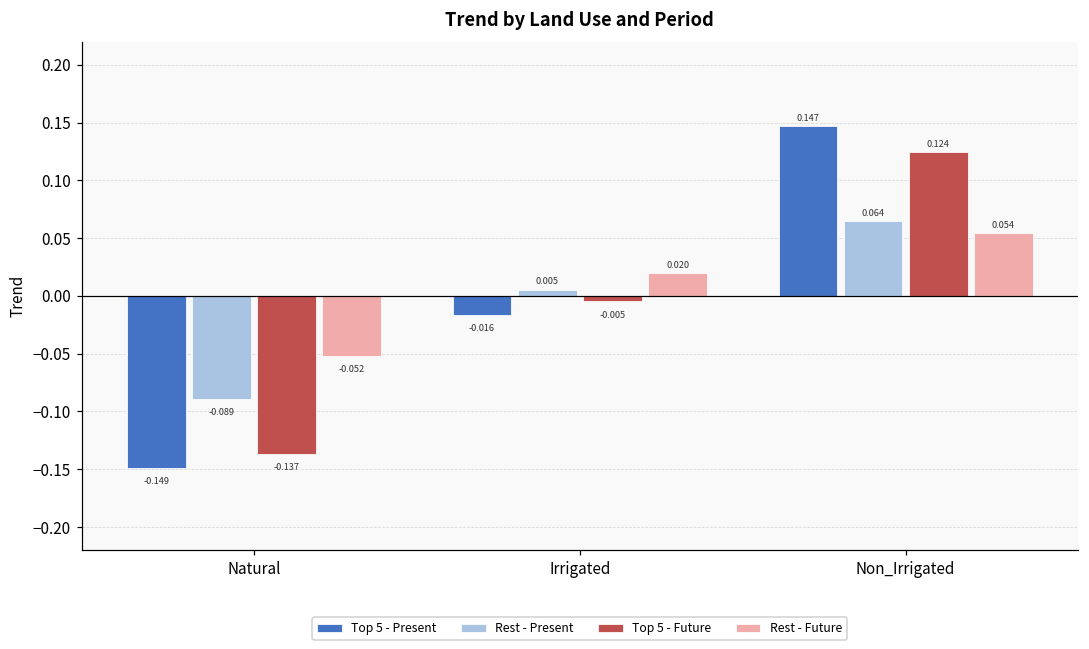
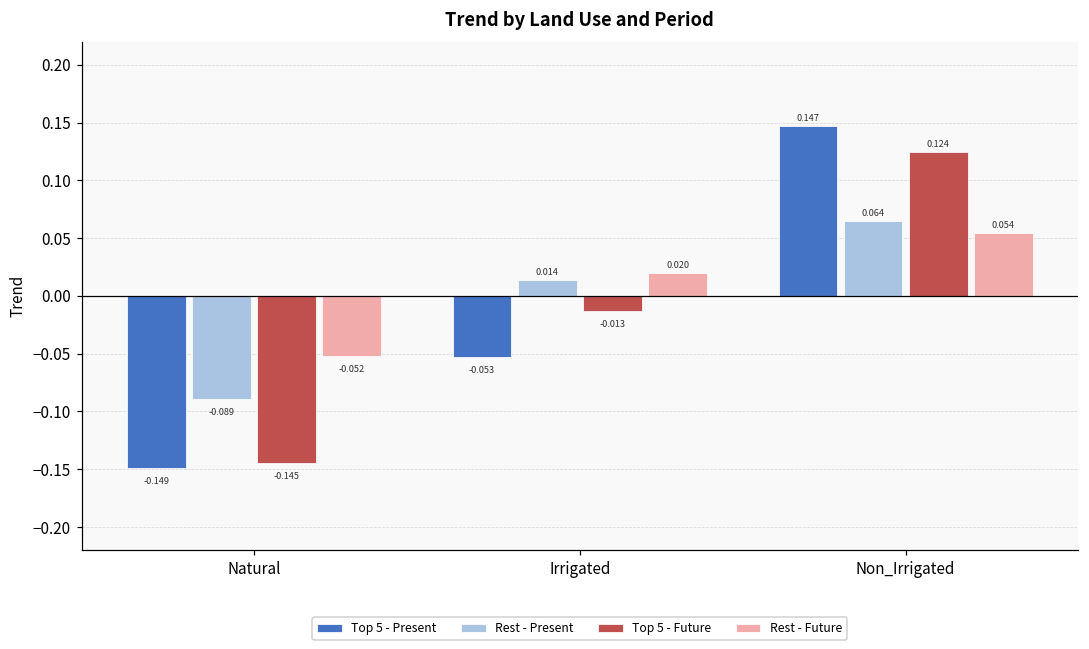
  {
    "Top 5 - Present": {
      "Natural": -0.149,
-     "Irrigated": -0.016,
+     "Irrigated": -0.053,
      "Non_Irrigated": 0.147
    },
    "Rest - Present": {
      "Natural": -0.089,
-     "Irrigated": 0.005,
+     "Irrigated": 0.014,
      "Non_Irrigated": 0.064
    },
    "Top 5 - Future": {
-     "Natural": -0.137,
-     "Irrigated": -0.005,
+     "Natural": -0.145,
+     "Irrigated": -0.013,
      "Non_Irrigated": 0.124
    },
    "Rest - Future": {
      "Natural": -0.052,
      "Irrigated": 0.020,
      "Non_Irrigated": 0.054
    }
  }
